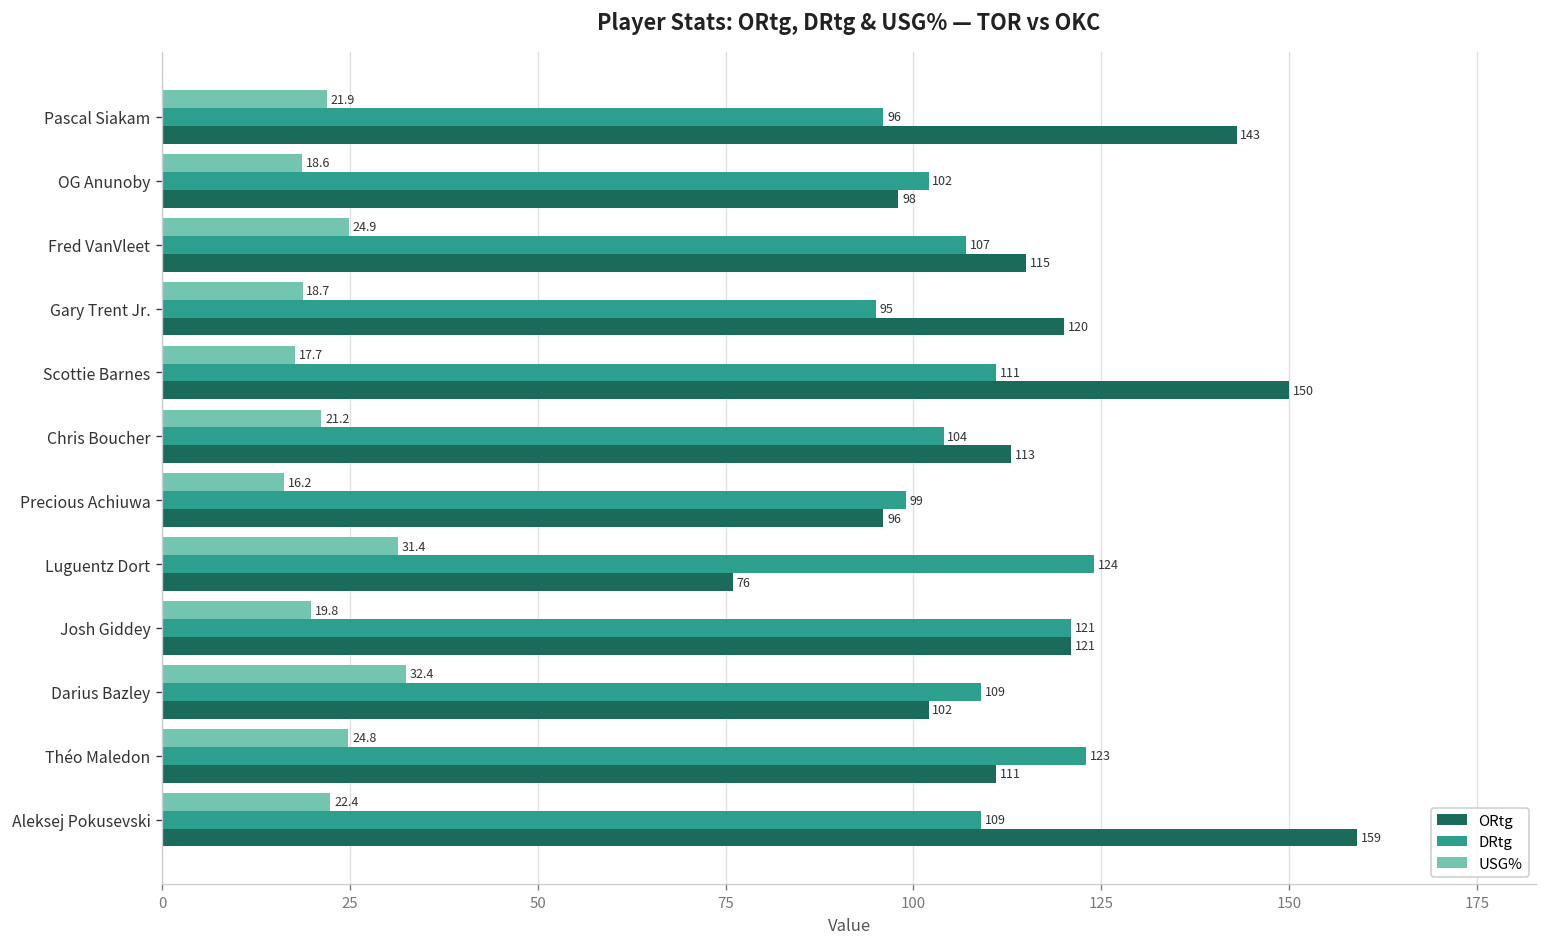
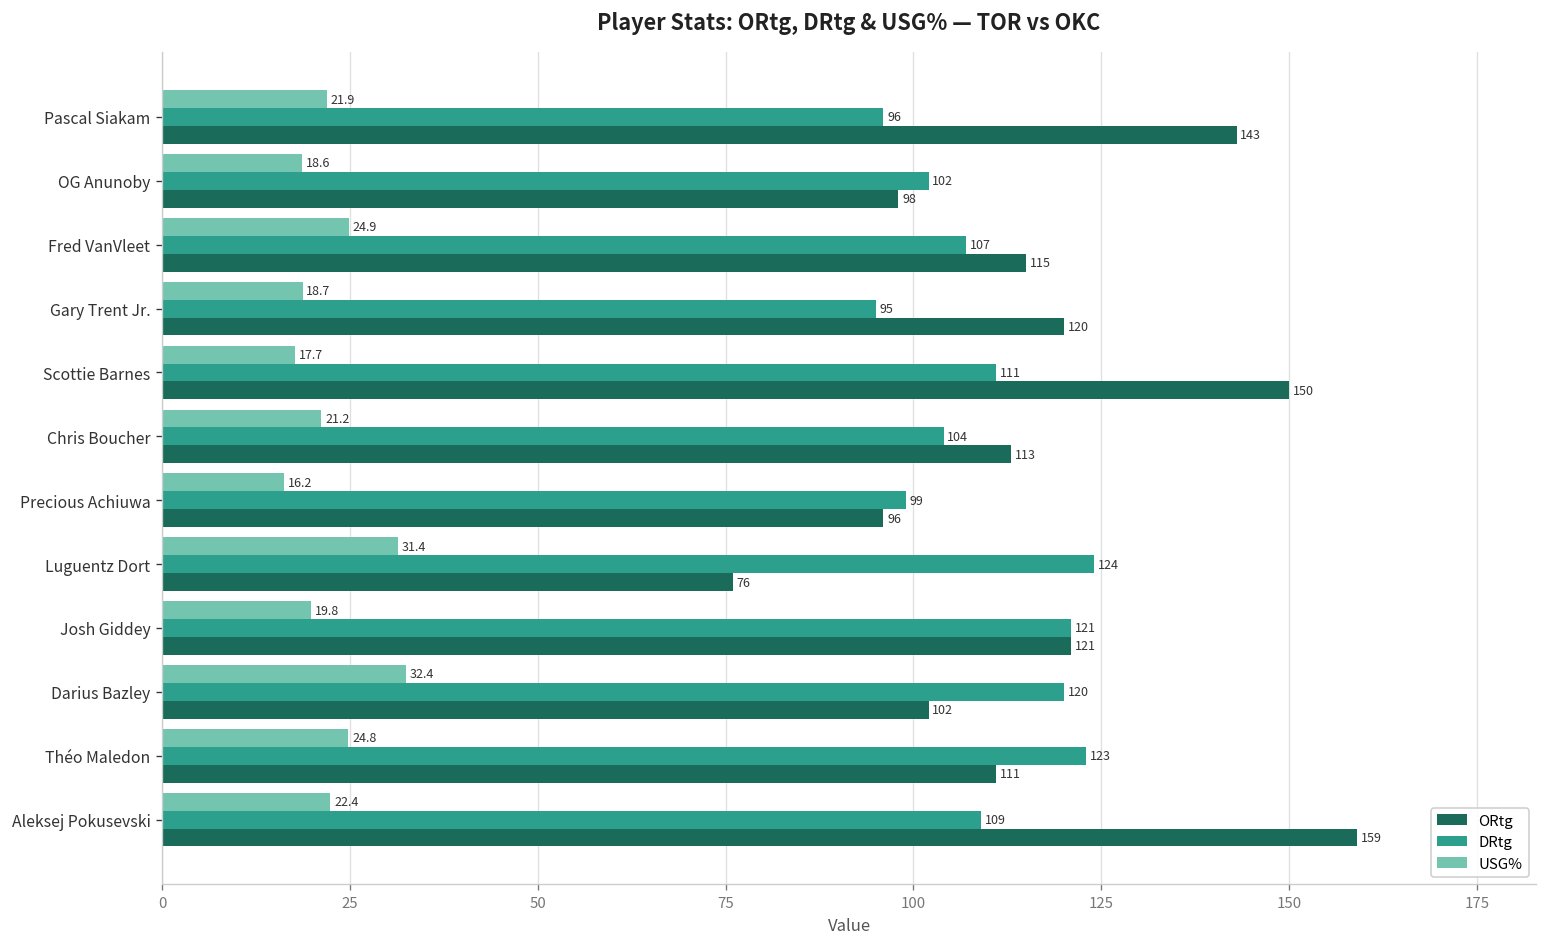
  {
    "ORtg": {
      "Pascal Siakam": 143,
      "OG Anunoby": 98,
      "Fred VanVleet": 115,
      "Gary Trent Jr.": 120,
      "Scottie Barnes": 150,
      "Chris Boucher": 113,
      "Precious Achiuwa": 96,
      "Luguentz Dort": 76,
      "Josh Giddey": 121,
      "Darius Bazley": 102,
      "Théo Maledon": 111,
      "Aleksej Pokusevski": 159
    },
    "DRtg": {
      "Pascal Siakam": 96,
      "OG Anunoby": 102,
      "Fred VanVleet": 107,
      "Gary Trent Jr.": 95,
      "Scottie Barnes": 111,
      "Chris Boucher": 104,
      "Precious Achiuwa": 99,
      "Luguentz Dort": 124,
      "Josh Giddey": 121,
-     "Darius Bazley": 109,
+     "Darius Bazley": 120,
      "Théo Maledon": 123,
      "Aleksej Pokusevski": 109
    },
    "USG%": {
      "Pascal Siakam": 21.9,
      "OG Anunoby": 18.6,
      "Fred VanVleet": 24.9,
      "Gary Trent Jr.": 18.7,
      "Scottie Barnes": 17.7,
      "Chris Boucher": 21.2,
      "Precious Achiuwa": 16.2,
      "Luguentz Dort": 31.4,
      "Josh Giddey": 19.8,
      "Darius Bazley": 32.4,
      "Théo Maledon": 24.8,
      "Aleksej Pokusevski": 22.4
    }
  }
